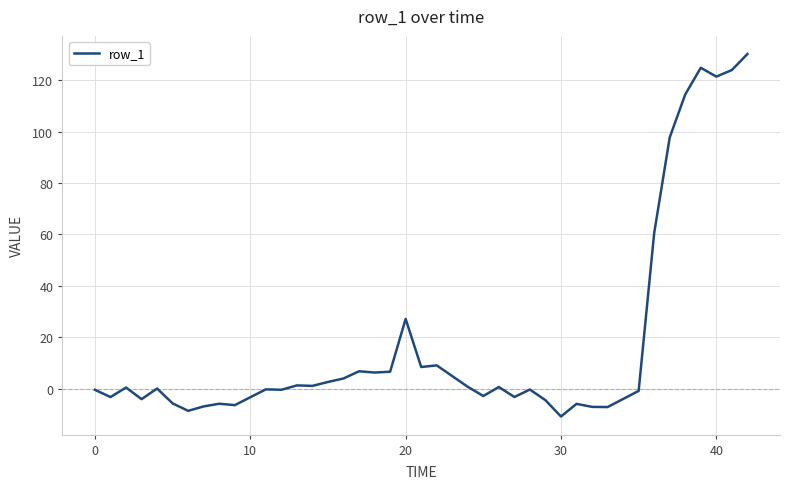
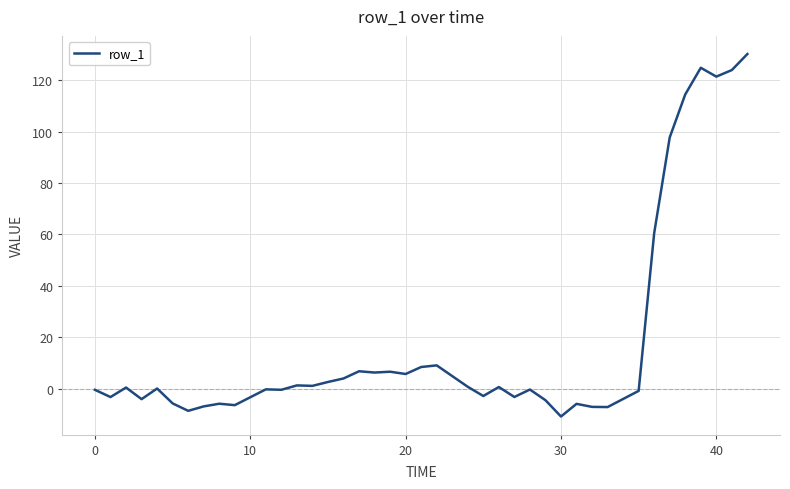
  {
    "0": 0,
-   "20": 27,
+   "20": 6,
    "30": -11,
    "40": 121
  }
